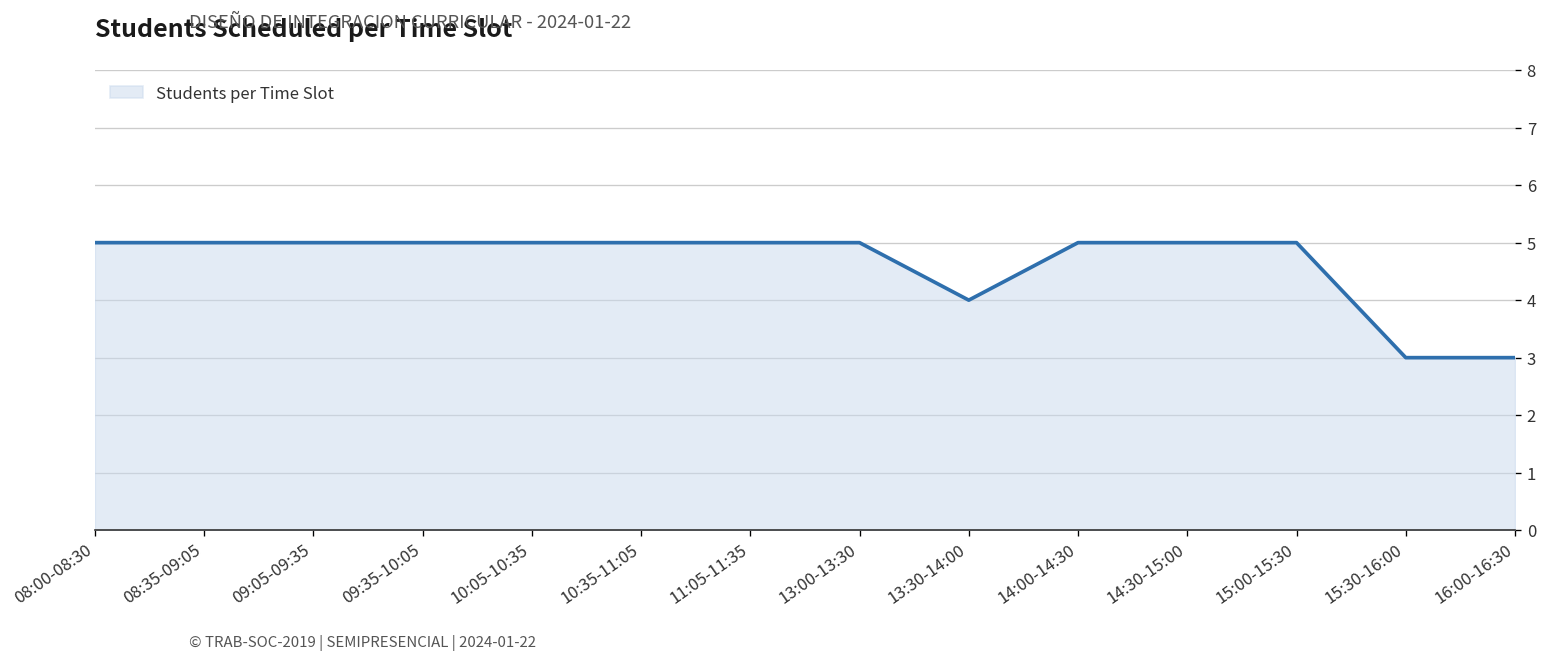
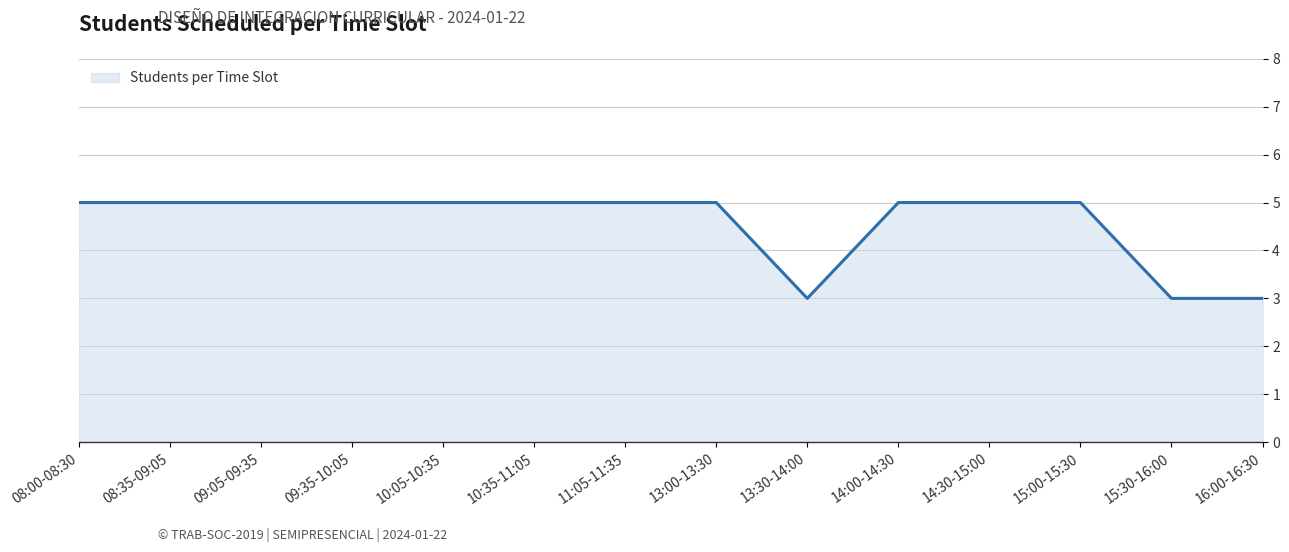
  {
    "08:00-08:30": 5,
    "08:35-09:05": 5,
    "09:05-09:35": 5,
    "09:35-10:05": 5,
    "10:05-10:35": 5,
    "10:35-11:05": 5,
    "11:05-11:35": 5,
    "13:00-13:30": 5,
-   "13:30-14:00": 4,
+   "13:30-14:00": 3,
    "14:00-14:30": 5,
    "14:30-15:00": 5,
    "15:00-15:30": 5,
    "15:30-16:00": 3,
    "16:00-16:30": 3
  }
